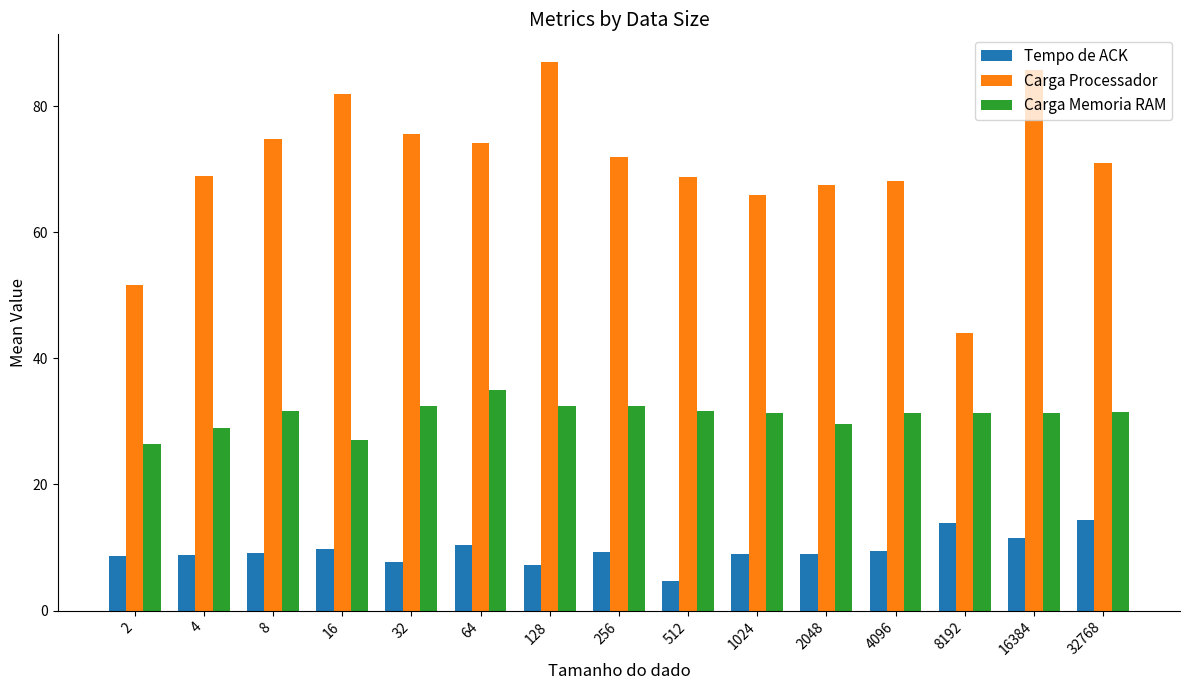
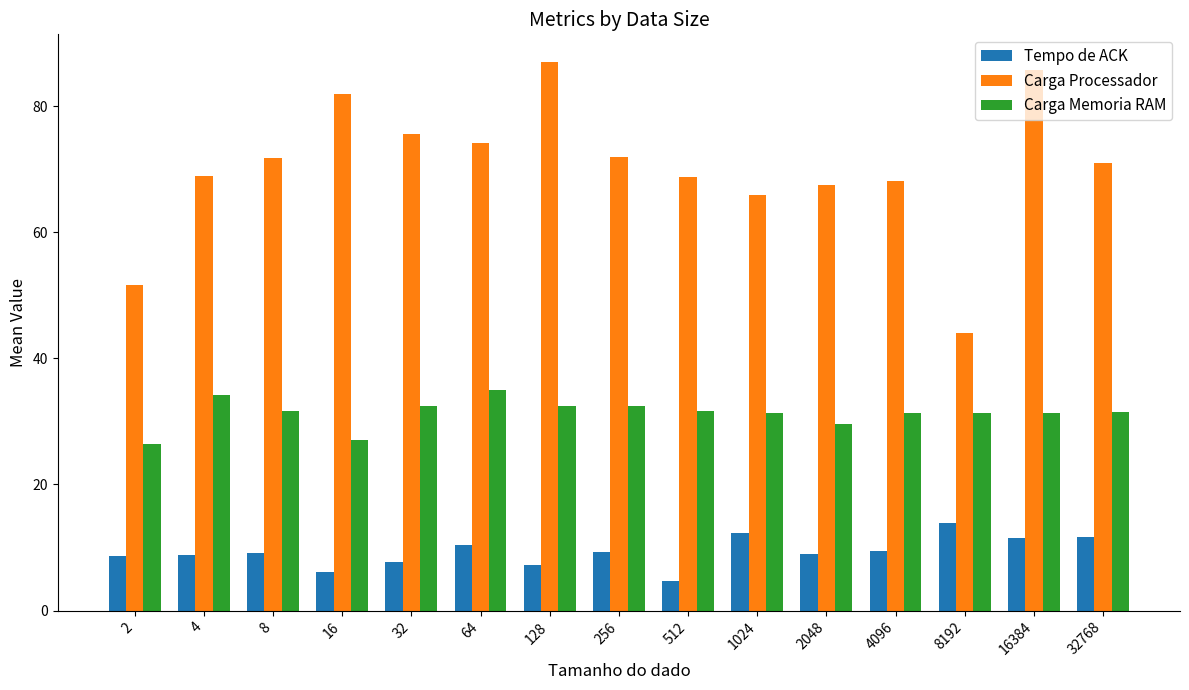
  {
    "Tempo de ACK": {
      "2": 9,
      "4": 9,
      "8": 9,
-     "16": 10,
+     "16": 6,
      "32": 8,
      "64": 10,
      "128": 7,
      "256": 9,
      "512": 5,
-     "1024": 9,
+     "1024": 12,
      "2048": 9,
      "4096": 9,
      "8192": 14,
      "16384": 11,
-     "32768": 14
+     "32768": 12
    },
    "Carga Processador": {
      "2": 52,
      "4": 69,
-     "8": 75,
+     "8": 72,
      "16": 82,
      "32": 76,
      "64": 74,
      "128": 87,
      "256": 72,
      "512": 69,
      "1024": 66,
      "2048": 67,
      "4096": 68,
      "8192": 44,
      "32768": 71
    },
    "Carga Memoria RAM": {
      "2": 26,
-     "4": 29,
+     "4": 34,
      "8": 32,
      "16": 27,
      "32": 32,
      "64": 35,
      "128": 32,
      "256": 32,
      "512": 32,
      "1024": 31,
      "2048": 30,
      "4096": 31,
      "8192": 31,
      "16384": 31,
      "32768": 31
    }
  }
